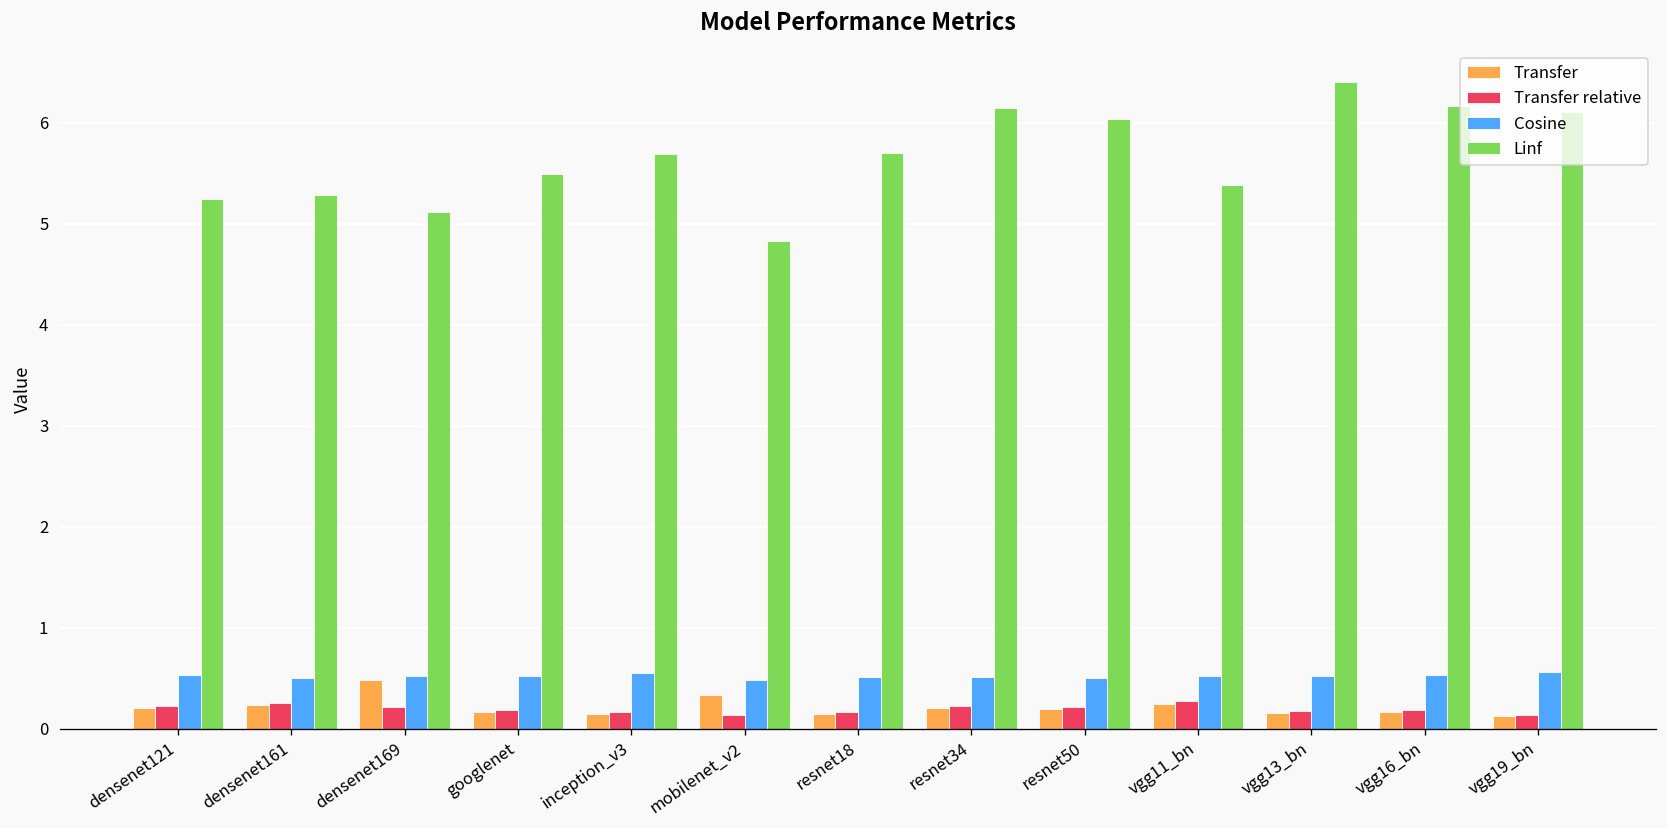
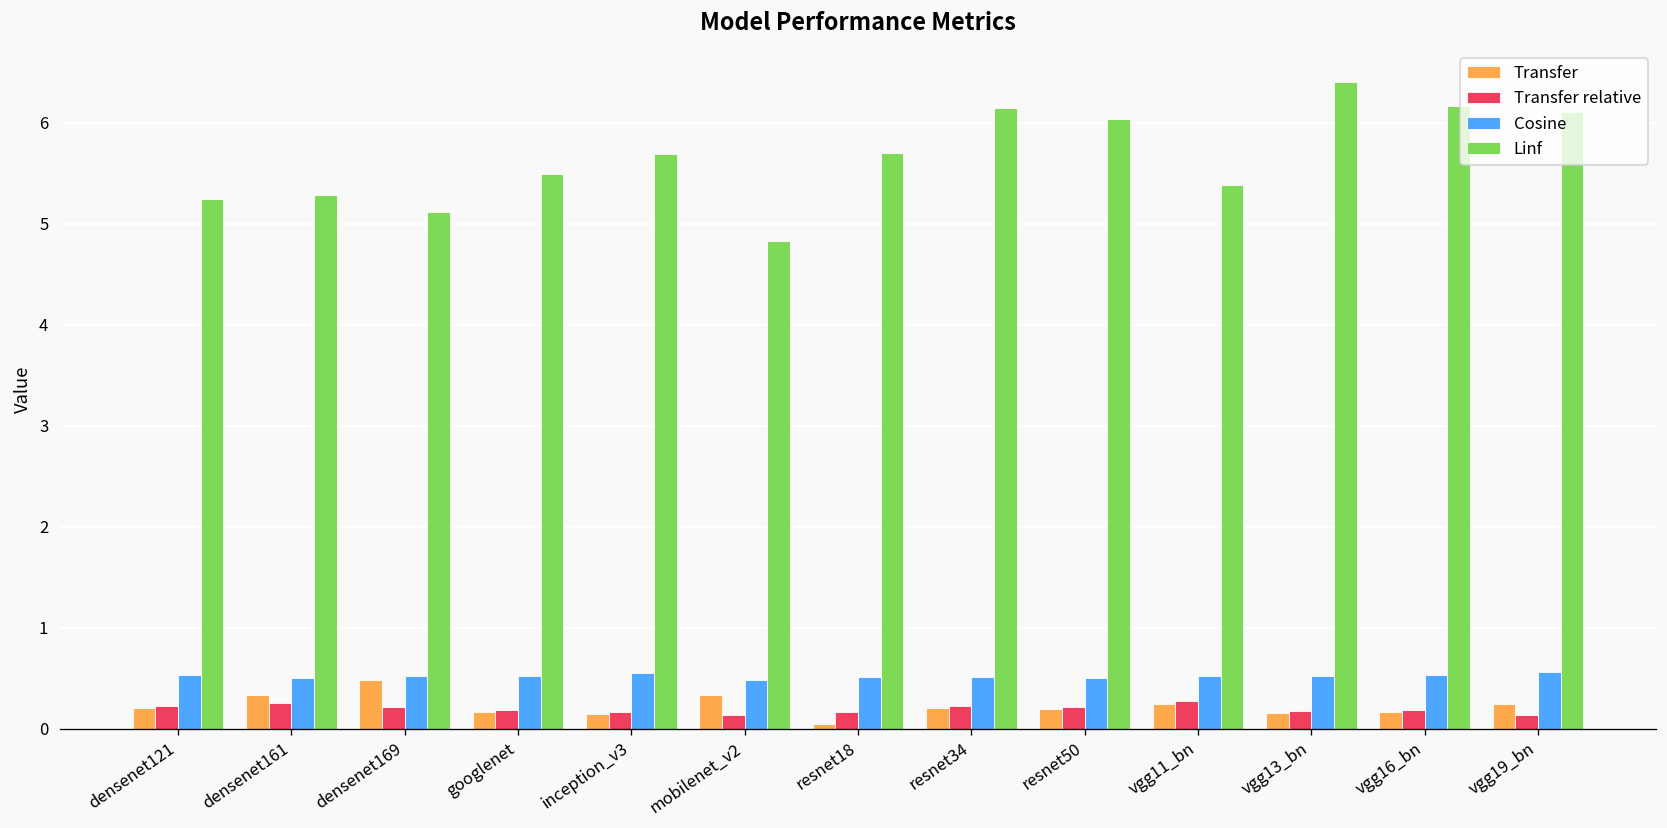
  {
    "Transfer": {
      "densenet121": 0.2,
-     "densenet161": 0.2,
+     "densenet161": 0.3,
      "densenet169": 0.5,
      "googlenet": 0.2,
      "inception_v3": 0.2,
      "mobilenet_v2": 0.3,
-     "resnet18": 0.2,
+     "resnet18": 0.1,
      "resnet34": 0.2,
      "resnet50": 0.2,
      "vgg11_bn": 0.3,
      "vgg13_bn": 0.2,
      "vgg16_bn": 0.2,
-     "vgg19_bn": 0.1
+     "vgg19_bn": 0.3
    },
    "Transfer relative": {
      "densenet121": 0.2,
      "densenet161": 0.3,
      "densenet169": 0.2,
      "googlenet": 0.2,
      "inception_v3": 0.2,
      "mobilenet_v2": 0.1,
      "resnet18": 0.2,
      "resnet34": 0.2,
      "resnet50": 0.2,
      "vgg11_bn": 0.3,
      "vgg13_bn": 0.2,
      "vgg16_bn": 0.2,
      "vgg19_bn": 0.1
    },
    "Cosine": {
      "densenet121": 0.5,
      "densenet161": 0.5,
      "densenet169": 0.5,
      "googlenet": 0.5,
      "inception_v3": 0.6,
      "mobilenet_v2": 0.5,
      "resnet18": 0.5,
      "resnet34": 0.5,
      "resnet50": 0.5,
      "vgg11_bn": 0.5,
      "vgg13_bn": 0.5,
      "vgg16_bn": 0.5,
      "vgg19_bn": 0.6
    },
    "Linf": {
      "densenet121": 5.2,
      "densenet161": 5.3,
      "densenet169": 5.1,
      "googlenet": 5.5,
      "inception_v3": 5.7,
      "mobilenet_v2": 4.8,
      "resnet18": 5.7,
      "resnet34": 6.1,
      "resnet50": 6.0,
      "vgg11_bn": 5.4,
      "vgg13_bn": 6.4,
      "vgg16_bn": 6.2
    }
  }
